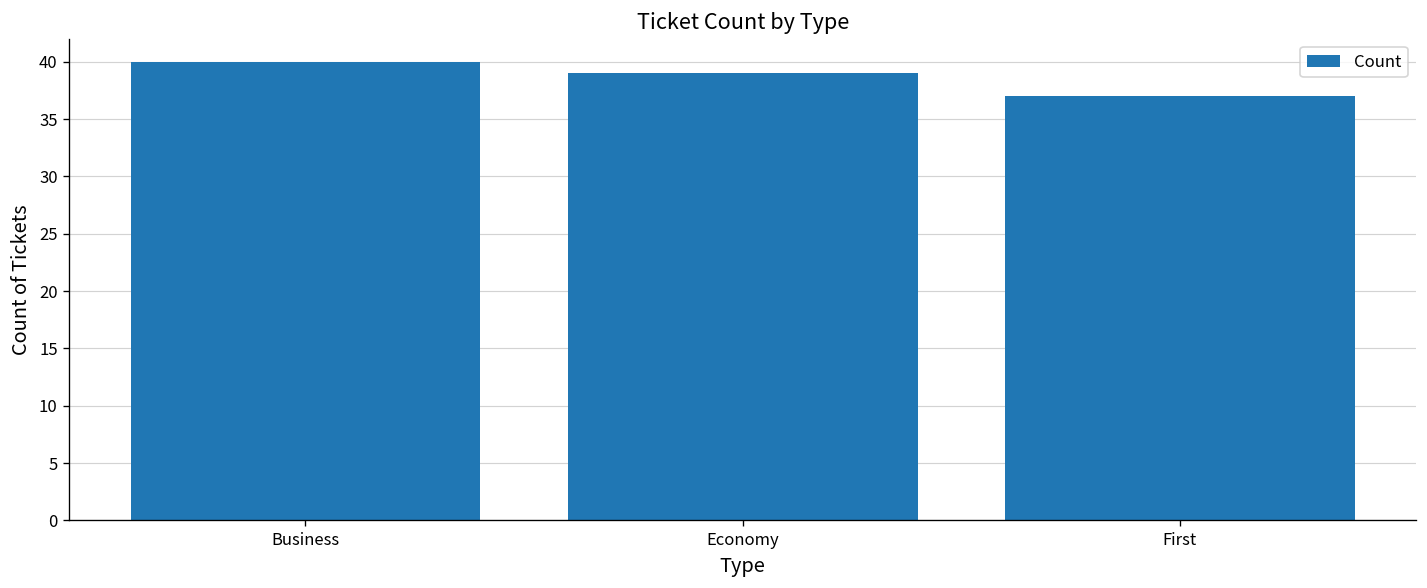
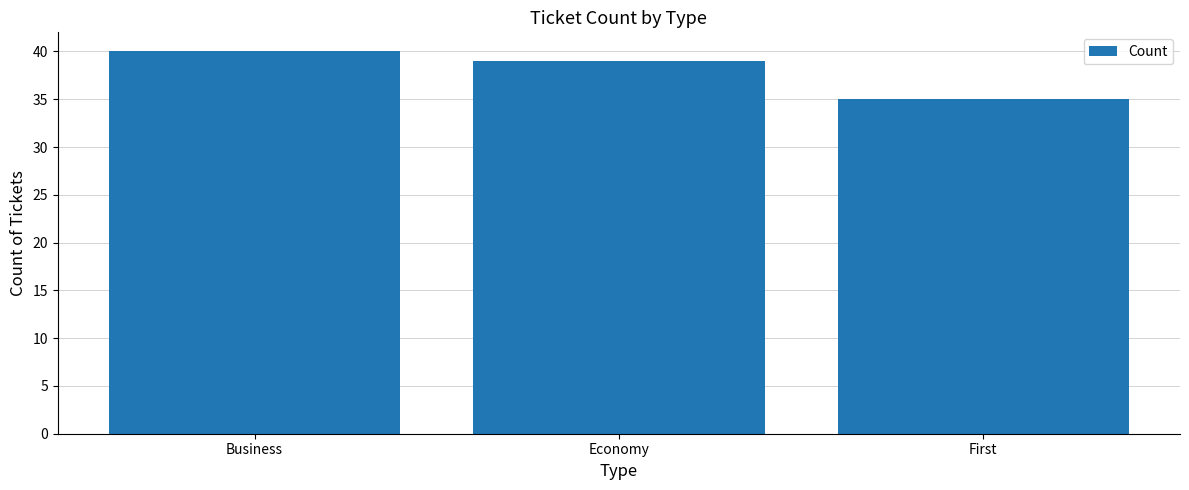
  {
    "Business": 40,
    "Economy": 39,
-   "First": 37
+   "First": 35
  }
